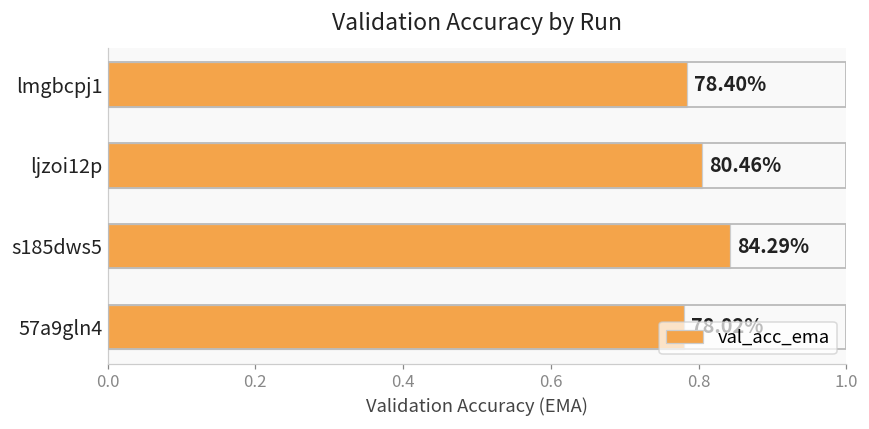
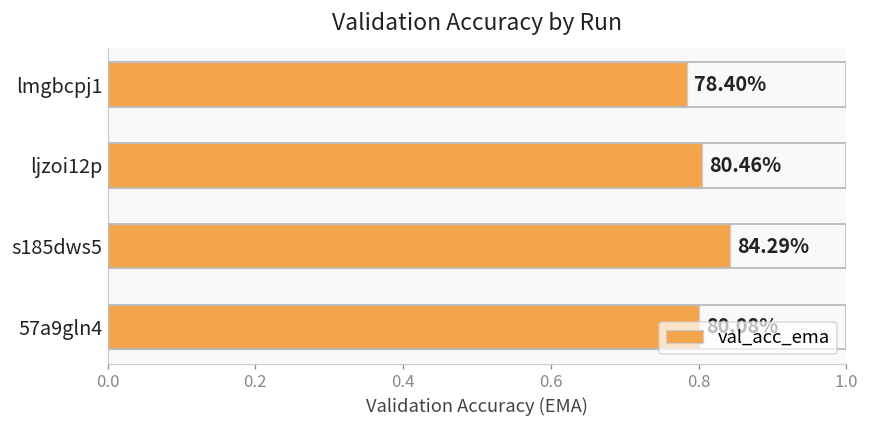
  {
    "lmgbcpj1": "78.40%",
    "ljzoi12p": "80.46%",
    "s185dws5": "84.29%",
-   "57a9gln4": "78.02%"
+   "57a9gln4": "80.08%"
  }
